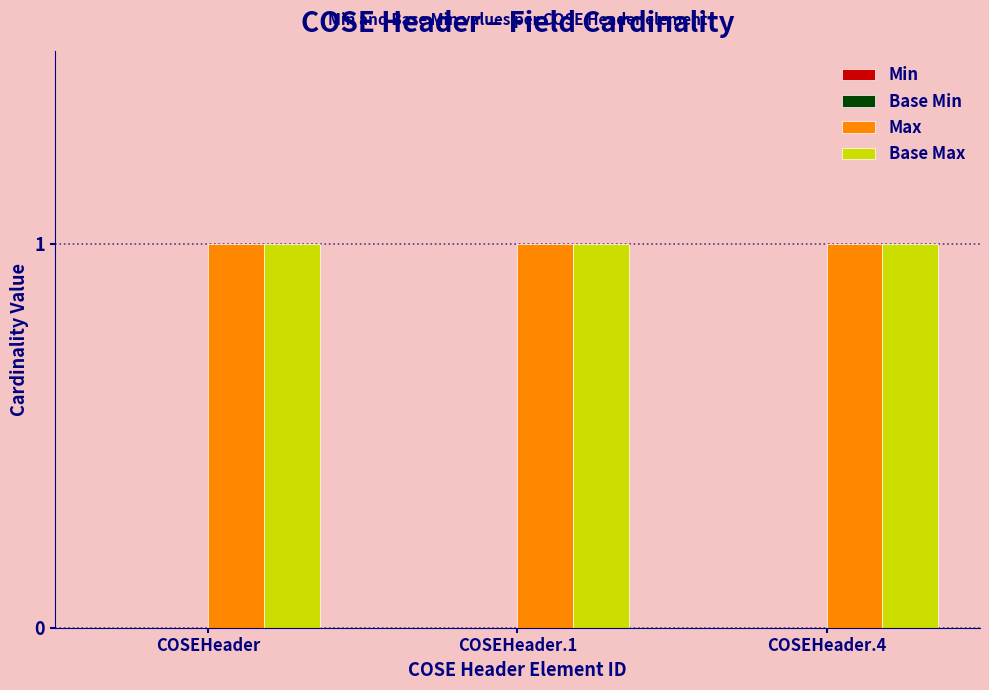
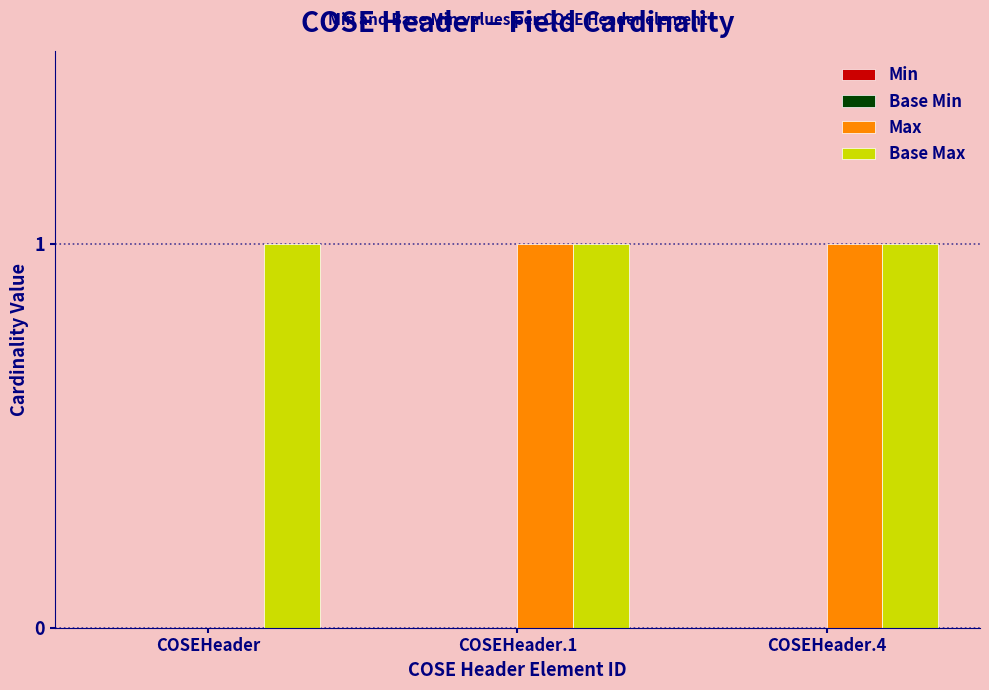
  {
    "Min": {
      "COSEHeader": 0,
      "COSEHeader.1": 0,
      "COSEHeader.4": 0
    },
    "Base Min": {
      "COSEHeader": 0,
      "COSEHeader.1": 0,
      "COSEHeader.4": 0
    },
    "Max": {
-     "COSEHeader": 1,
+     "COSEHeader": 0,
      "COSEHeader.1": 1,
      "COSEHeader.4": 1
    },
    "Base Max": {
      "COSEHeader": 1,
      "COSEHeader.1": 1,
      "COSEHeader.4": 1
    }
  }
